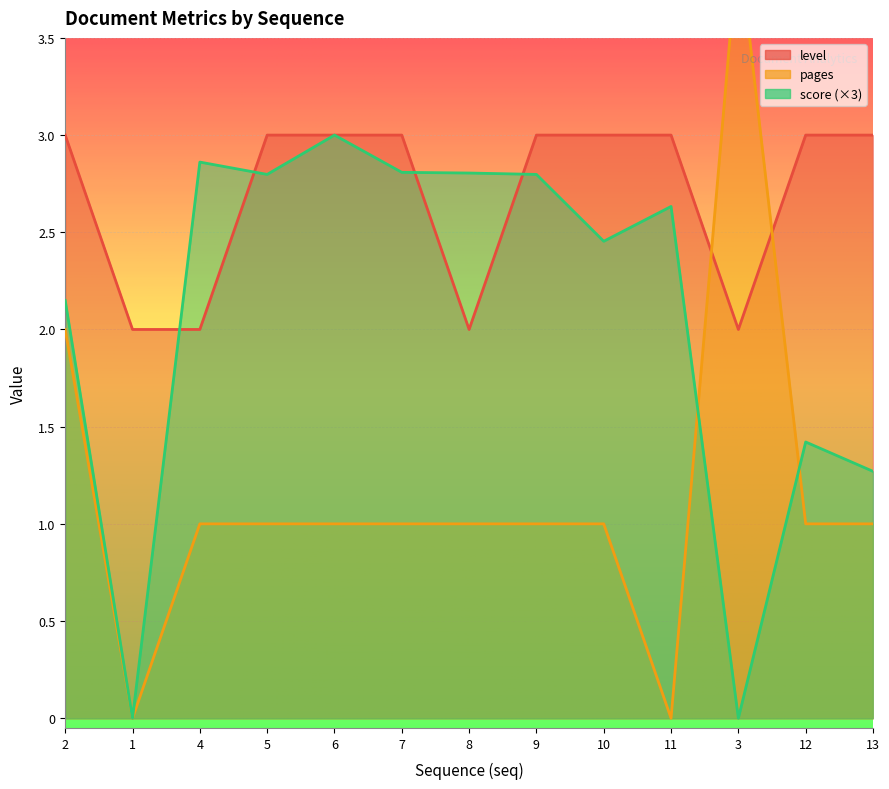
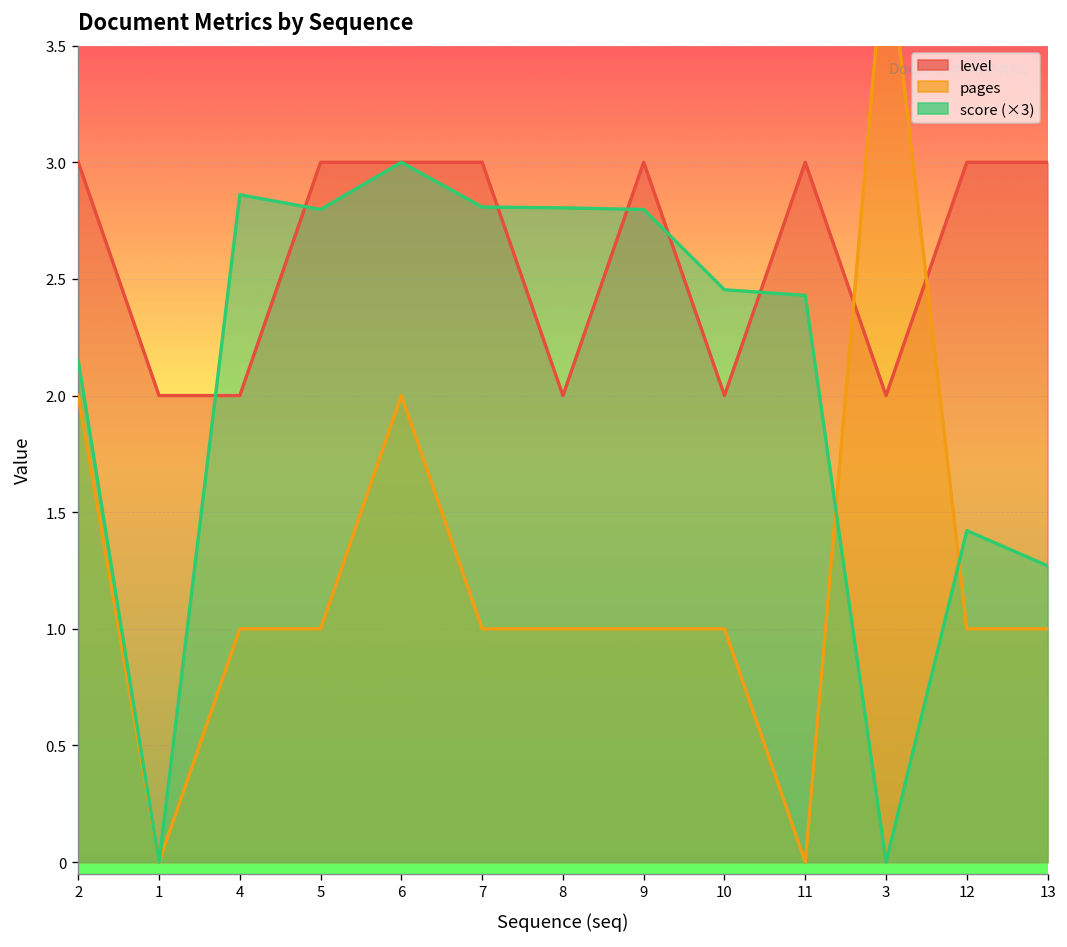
  {
    "level": {
      "2": 3,
      "1": 2,
      "4": 2,
      "5": 3,
      "7": 3,
      "8": 2,
      "9": 3,
-     "10": 3,
+     "10": 2,
      "11": 3,
      "3": 2,
      "12": 3,
      "13": 3
    },
    "pages": {
      "2": 2,
      "4": 1,
      "5": 1,
-     "6": 1,
+     "6": 2,
      "7": 1,
      "8": 1,
      "9": 1,
      "10": 1,
      "11": 0,
      "12": 1,
      "13": 1
    },
    "score (×3)": {
      "2": 2.15,
      "4": 2.86,
      "5": 2.80,
      "7": 2.81,
      "8": 2.80,
      "9": 2.80,
      "10": 2.45,
-     "11": 2.63,
+     "11": 2.43,
      "3": 0.00,
      "12": 1.42,
      "13": 1.27
    }
  }
